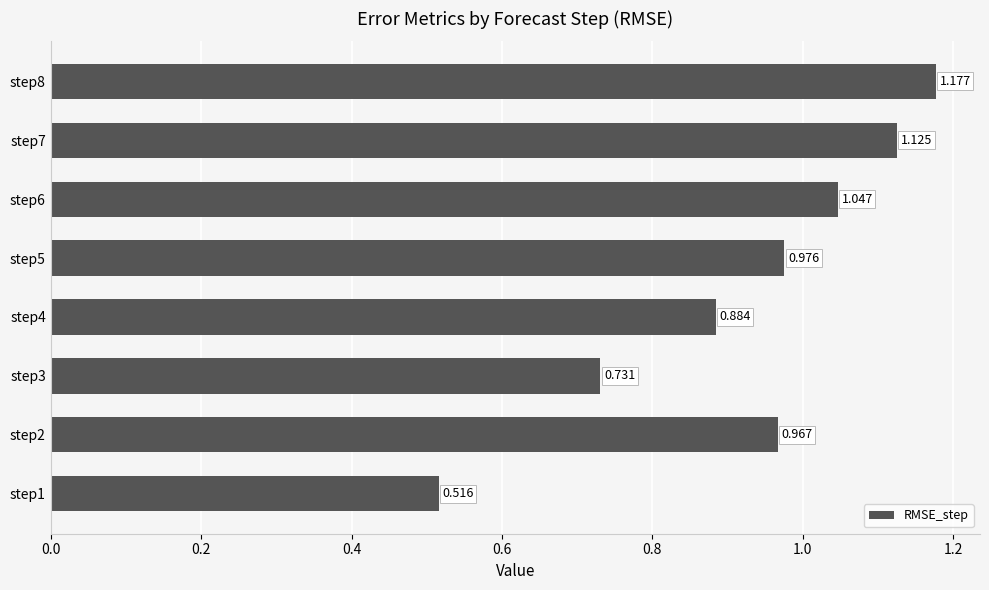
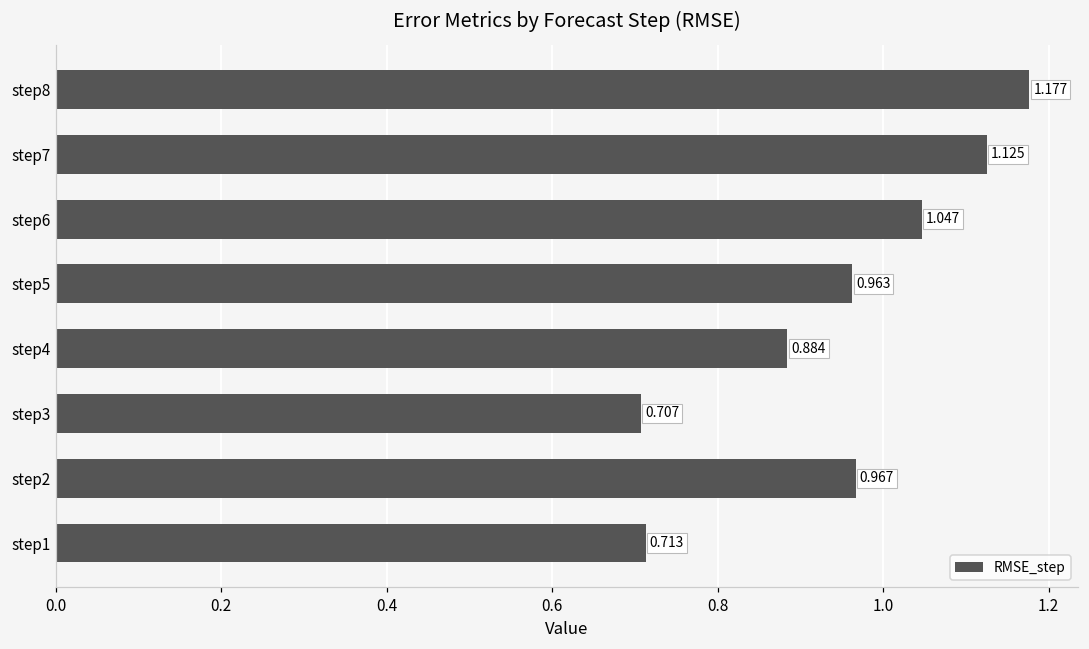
  {
-   "step5": 0.976,
-   "step3": 0.731,
-   "step1": 0.516
+   "step5": 0.963,
+   "step3": 0.707,
+   "step1": 0.713
  }
